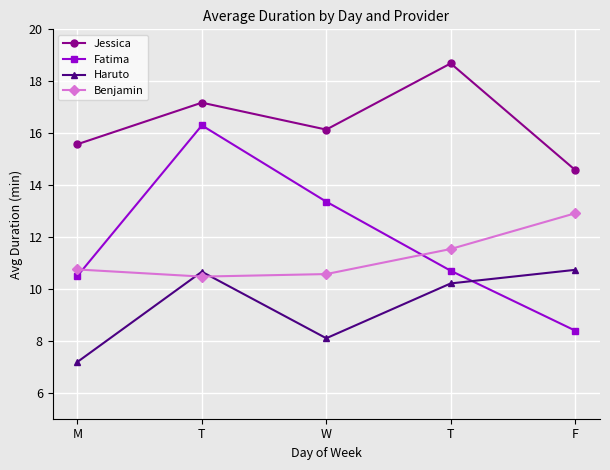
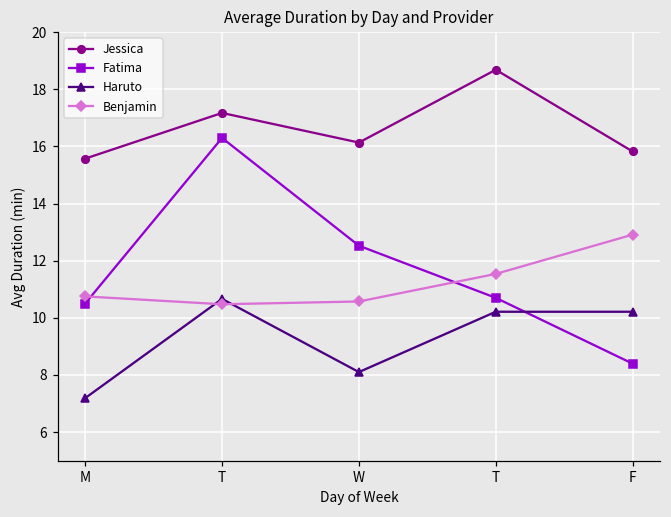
  {
    "Jessica": {
      "M": 15.6,
      "W": 16.1,
-     "F": 14.6
+     "F": 15.8
    },
    "Fatima": {
      "M": 10.5,
-     "W": 13.4,
+     "W": 12.5,
      "F": 8.4
    },
    "Haruto": {
      "M": 7.2,
      "W": 8.1,
-     "F": 10.7
+     "F": 10.2
    },
    "Benjamin": {
      "M": 10.8,
      "W": 10.6,
      "F": 12.9
    }
  }
